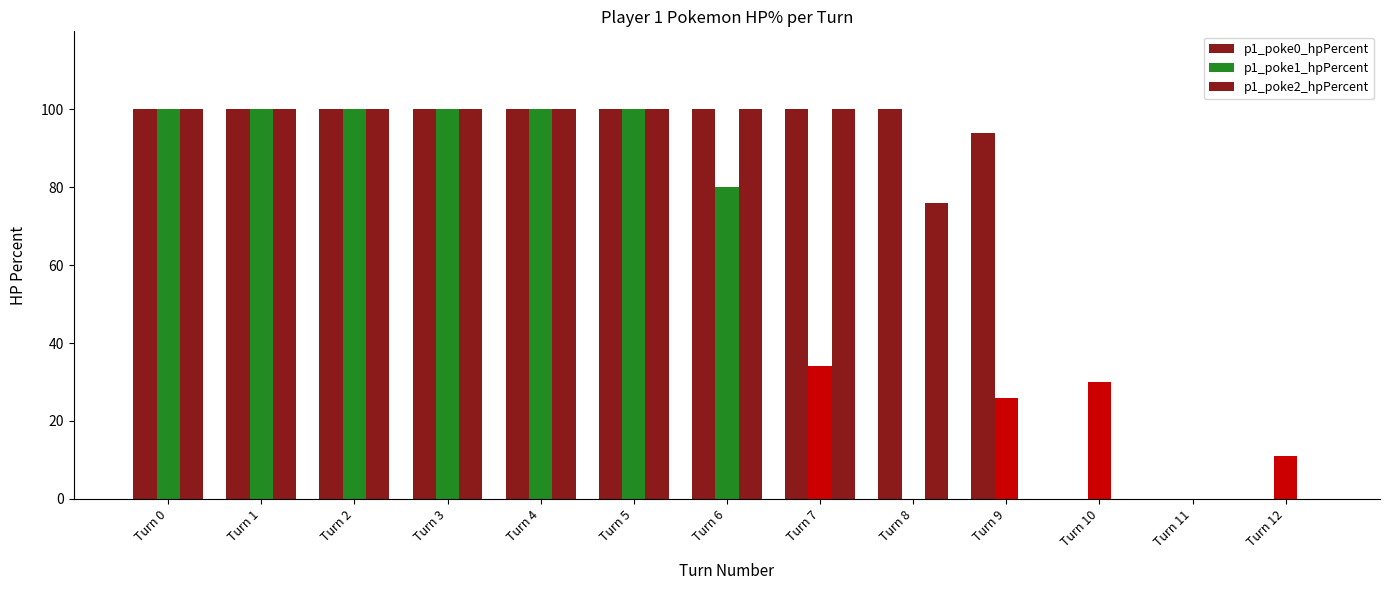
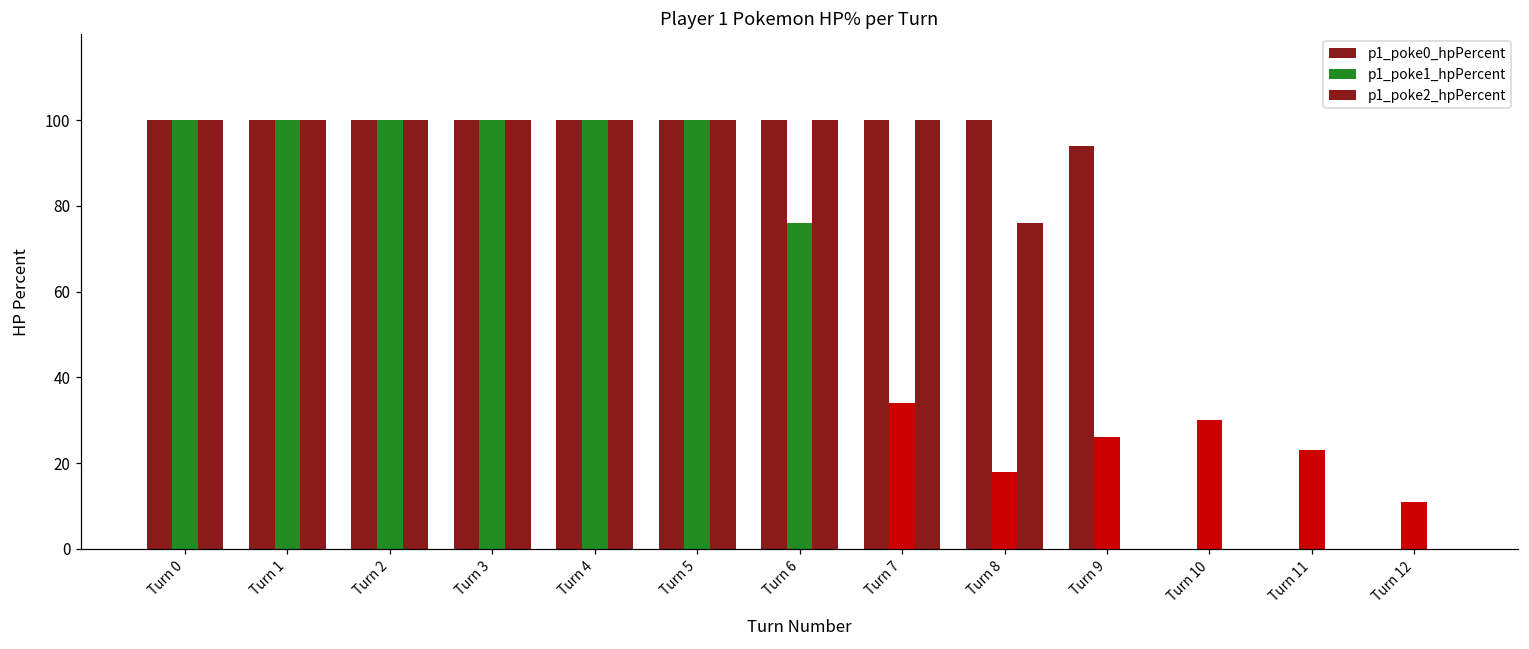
  {
    "p1_poke1_hpPercent": {
      "Turn 0": 100,
      "Turn 1": 100,
      "Turn 2": 100,
      "Turn 3": 100,
      "Turn 4": 100,
      "Turn 5": 100,
-     "Turn 6": 80,
+     "Turn 6": 76,
      "Turn 7": 34,
-     "Turn 8": 0,
+     "Turn 8": 18,
      "Turn 9": 26,
      "Turn 10": 30,
-     "Turn 11": 0,
+     "Turn 11": 23,
      "Turn 12": 11
    }
  }
